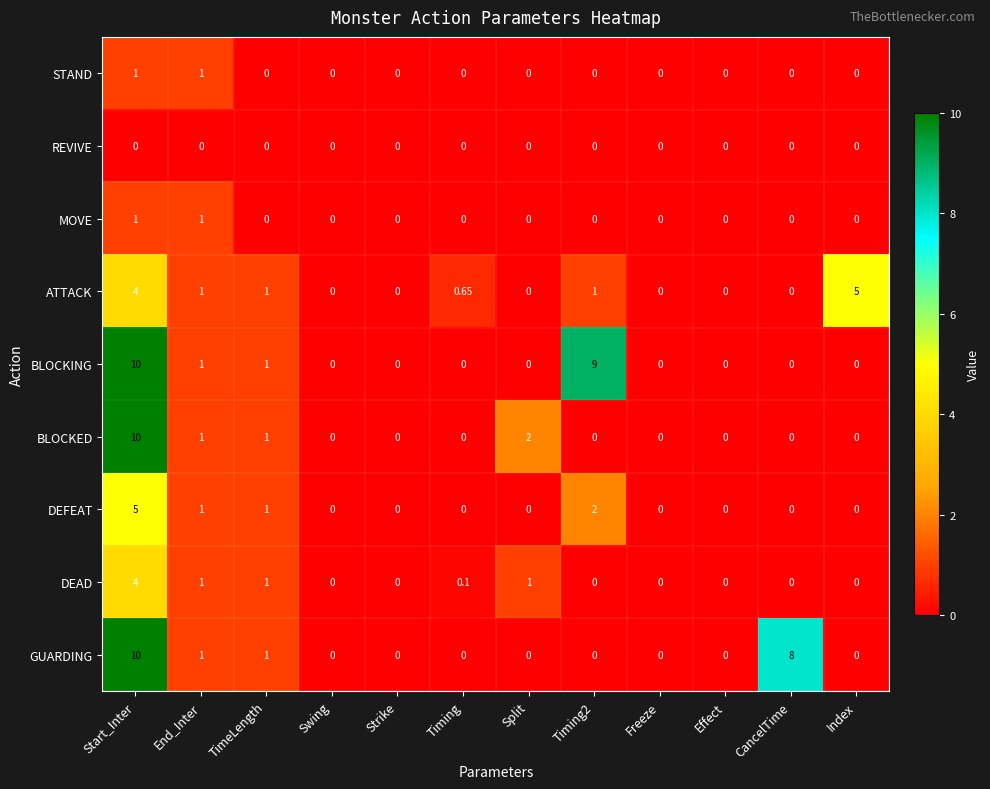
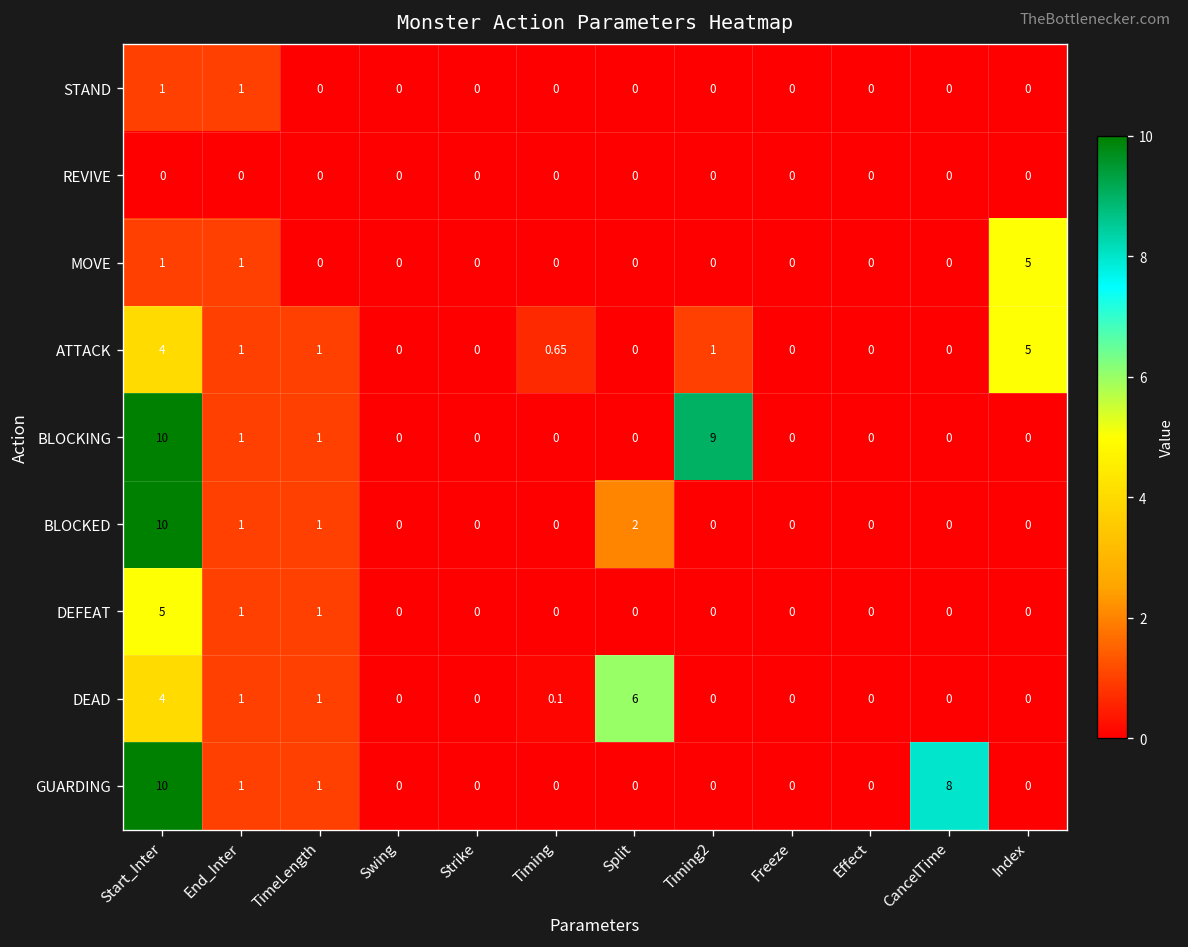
  {
    "STAND": {
      "Start_Inter": 1,
      "End_Inter": 1,
      "TimeLength": 0,
      "Swing": 0,
      "Strike": 0,
      "Timing": 0,
      "Split": 0,
      "Timing2": 0,
      "Freeze": 0,
      "Effect": 0,
      "CancelTime": 0,
      "Index": 0
    },
    "REVIVE": {
      "Start_Inter": 0,
      "End_Inter": 0,
      "TimeLength": 0,
      "Swing": 0,
      "Strike": 0,
      "Timing": 0,
      "Split": 0,
      "Timing2": 0,
      "Freeze": 0,
      "Effect": 0,
      "CancelTime": 0,
      "Index": 0
    },
    "MOVE": {
      "Start_Inter": 1,
      "End_Inter": 1,
      "TimeLength": 0,
      "Swing": 0,
      "Strike": 0,
      "Timing": 0,
      "Split": 0,
      "Timing2": 0,
      "Freeze": 0,
      "Effect": 0,
      "CancelTime": 0,
-     "Index": 0
+     "Index": 5
    },
    "ATTACK": {
      "Start_Inter": 4,
      "End_Inter": 1,
      "TimeLength": 1,
      "Swing": 0,
      "Strike": 0,
      "Timing": 0.65,
      "Split": 0,
      "Timing2": 1,
      "Freeze": 0,
      "Effect": 0,
      "CancelTime": 0,
      "Index": 5
    },
    "BLOCKING": {
      "Start_Inter": 10,
      "End_Inter": 1,
      "TimeLength": 1,
      "Swing": 0,
      "Strike": 0,
      "Timing": 0,
      "Split": 0,
      "Timing2": 9,
      "Freeze": 0,
      "Effect": 0,
      "CancelTime": 0,
      "Index": 0
    },
    "BLOCKED": {
      "Start_Inter": 10,
      "End_Inter": 1,
      "TimeLength": 1,
      "Swing": 0,
      "Strike": 0,
      "Timing": 0,
      "Split": 2,
      "Timing2": 0,
      "Freeze": 0,
      "Effect": 0,
      "CancelTime": 0,
      "Index": 0
    },
    "DEFEAT": {
      "Start_Inter": 5,
      "End_Inter": 1,
      "TimeLength": 1,
      "Swing": 0,
      "Strike": 0,
      "Timing": 0,
      "Split": 0,
-     "Timing2": 2,
+     "Timing2": 0,
      "Freeze": 0,
      "Effect": 0,
      "CancelTime": 0,
      "Index": 0
    },
    "DEAD": {
      "Start_Inter": 4,
      "End_Inter": 1,
      "TimeLength": 1,
      "Swing": 0,
      "Strike": 0,
      "Timing": 0.1,
-     "Split": 1,
+     "Split": 6,
      "Timing2": 0,
      "Freeze": 0,
      "Effect": 0,
      "CancelTime": 0,
      "Index": 0
    },
    "GUARDING": {
      "Start_Inter": 10,
      "End_Inter": 1,
      "TimeLength": 1,
      "Swing": 0,
      "Strike": 0,
      "Timing": 0,
      "Split": 0,
      "Timing2": 0,
      "Freeze": 0,
      "Effect": 0,
      "CancelTime": 8,
      "Index": 0
    }
  }
